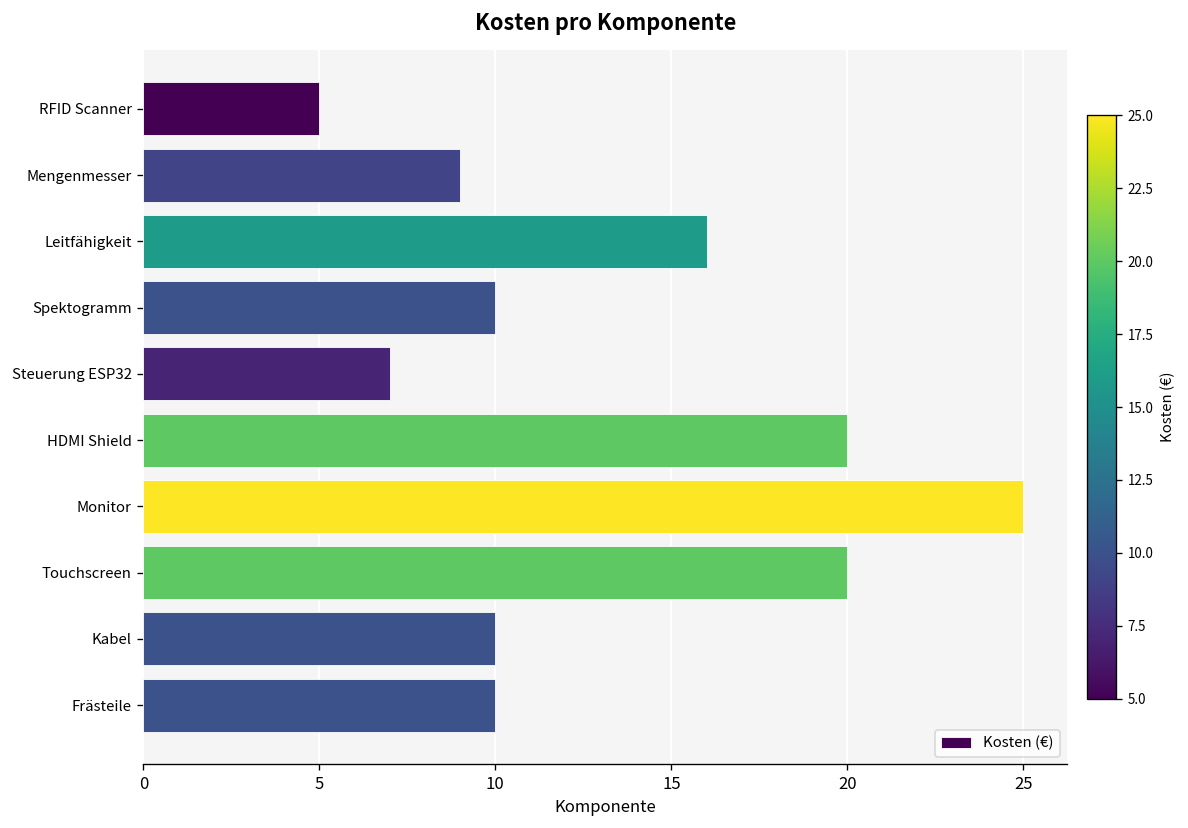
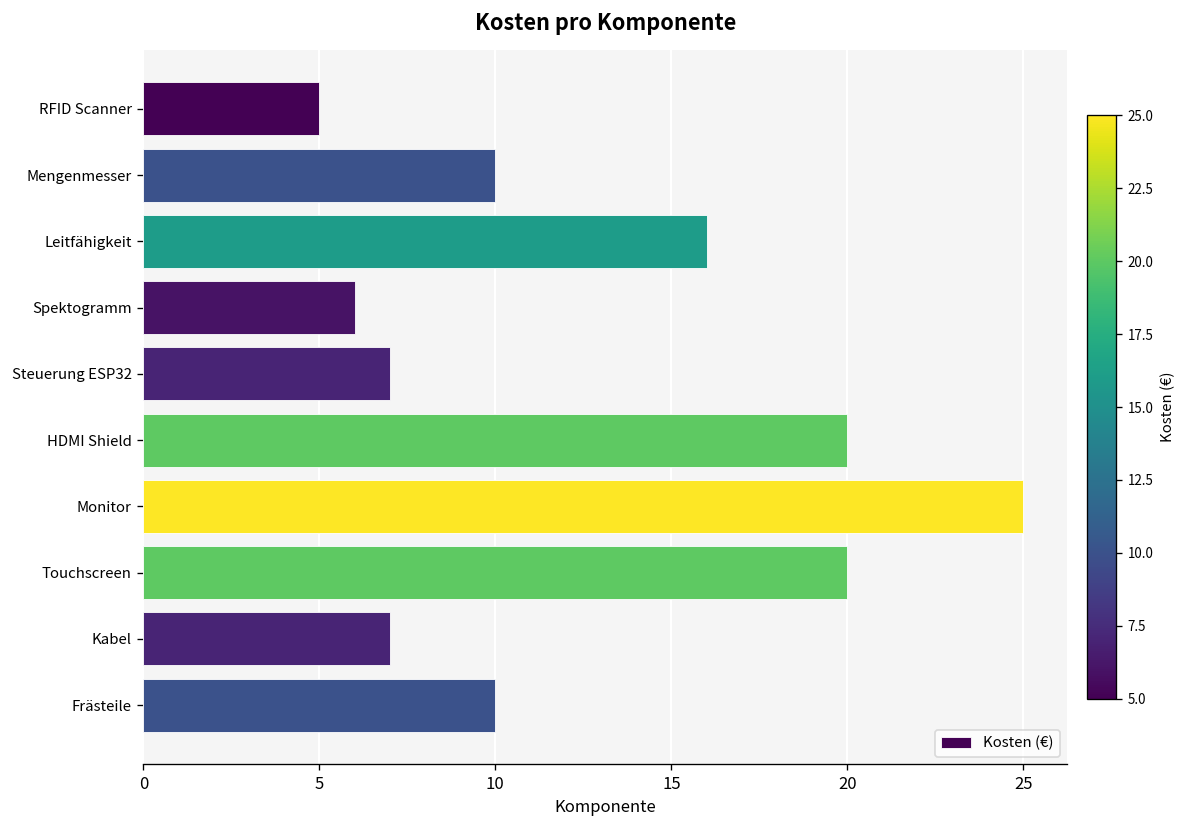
  {
    "RFID Scanner": 5,
-   "Mengenmesser": 9,
+   "Mengenmesser": 10,
    "Leitfähigkeit": 16,
-   "Spektogramm": 10,
+   "Spektogramm": 6,
    "Steuerung ESP32": 7,
    "HDMI Shield": 20,
    "Monitor": 25,
    "Touchscreen": 20,
-   "Kabel": 10,
+   "Kabel": 7,
    "Frästeile": 10
  }
